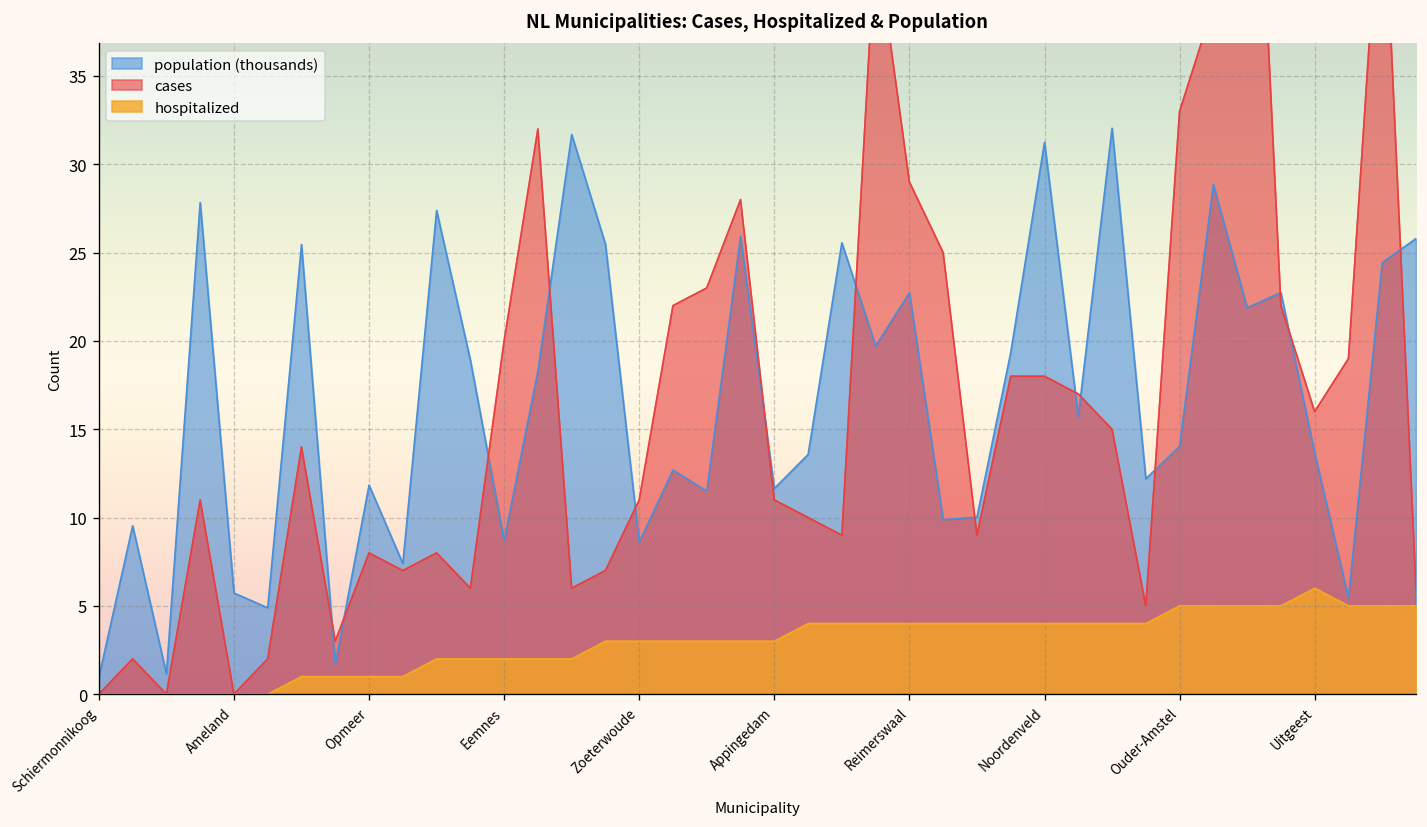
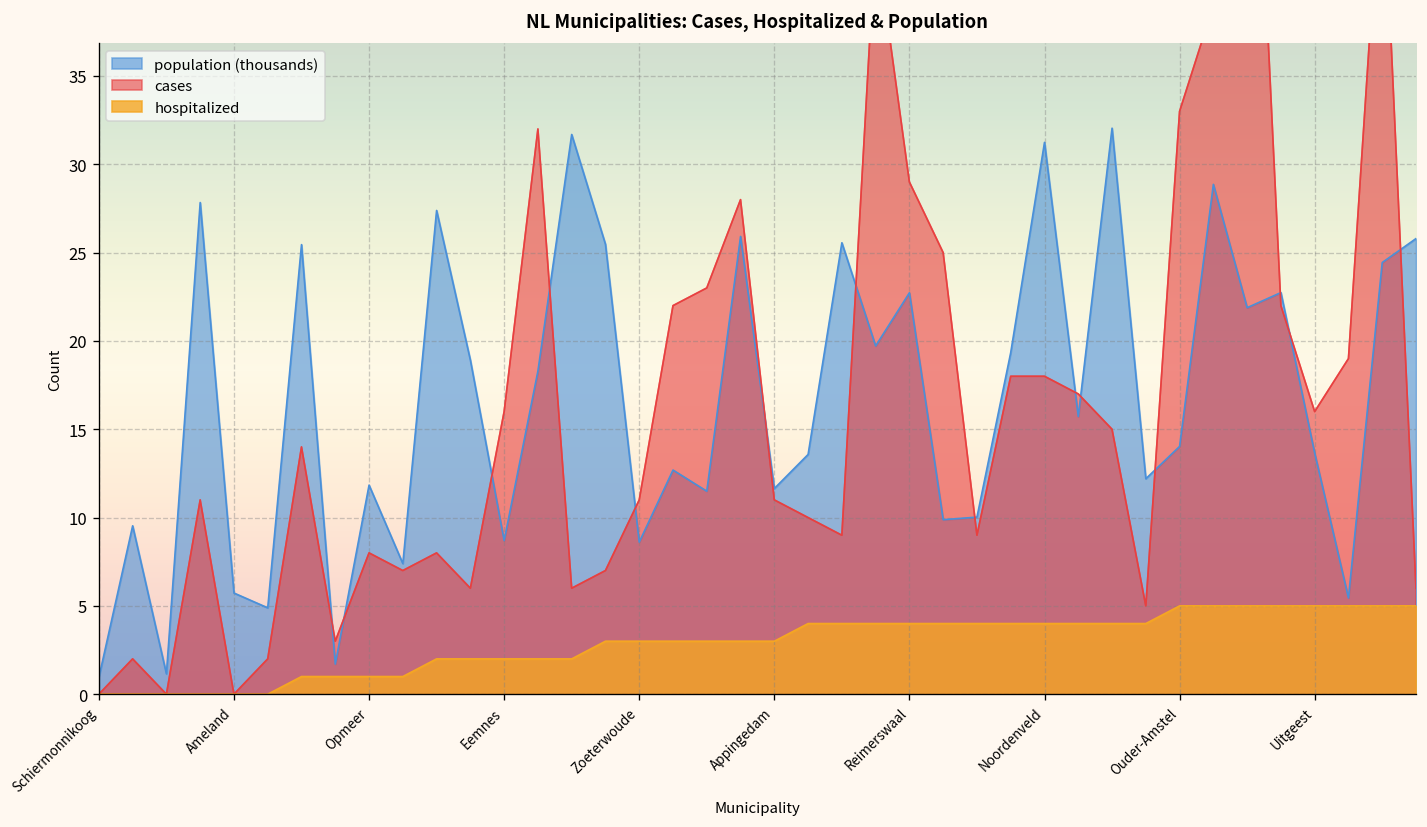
  {
    "population (thousands)": {
      "Schiermonnikoog": 1,
      "Ameland": 5.7,
      "Opmeer": 12,
      "Eemnes": 8.7,
      "Zoeterwoude": 8.6,
      "Appingedam": 11.6,
      "Reimerswaal": 22.7,
      "Noordenveld": 31.2,
      "Ouder-Amstel": 14,
      "Uitgeest": 13.6
    },
    "cases": {
      "Opmeer": 8,
-     "Eemnes": 20,
+     "Eemnes": 16,
      "Zoeterwoude": 11,
      "Appingedam": 11,
      "Reimerswaal": 29,
      "Noordenveld": 18,
      "Ouder-Amstel": 33,
      "Uitgeest": 16
    },
    "hospitalized": {
      "Opmeer": 1,
      "Eemnes": 2,
      "Zoeterwoude": 3,
      "Appingedam": 3,
      "Reimerswaal": 4,
      "Noordenveld": 4,
      "Ouder-Amstel": 5,
-     "Uitgeest": 6
+     "Uitgeest": 5
    }
  }
